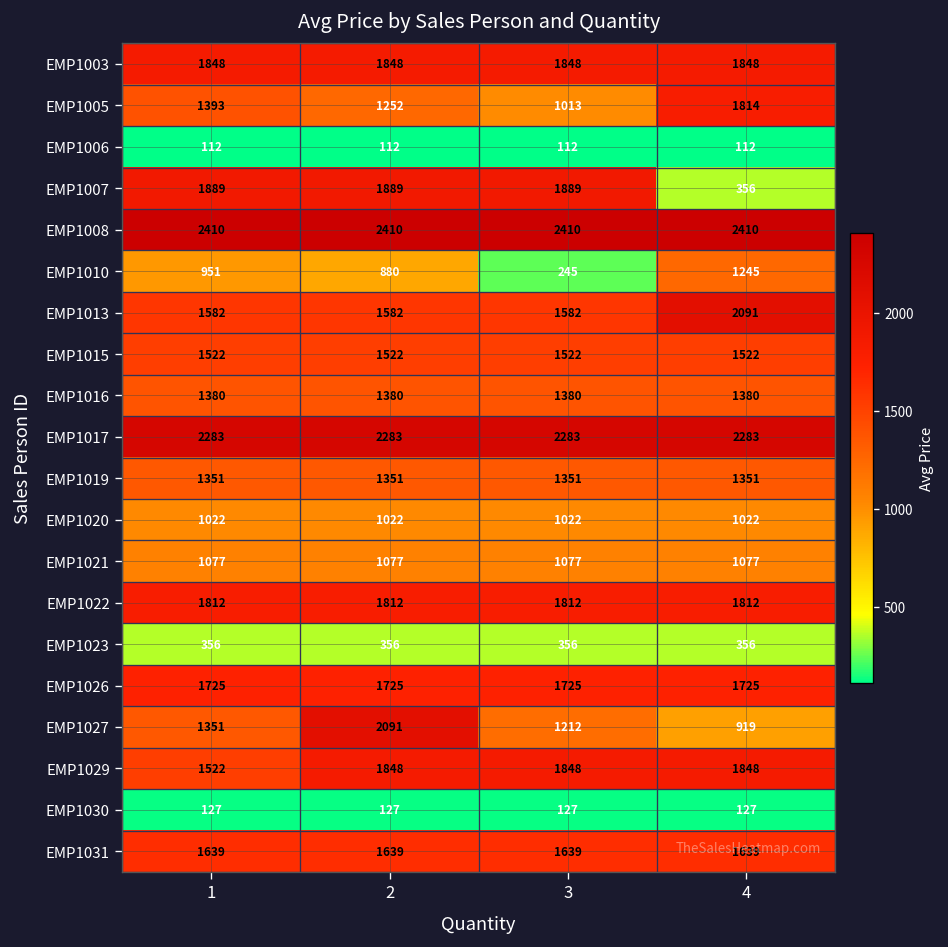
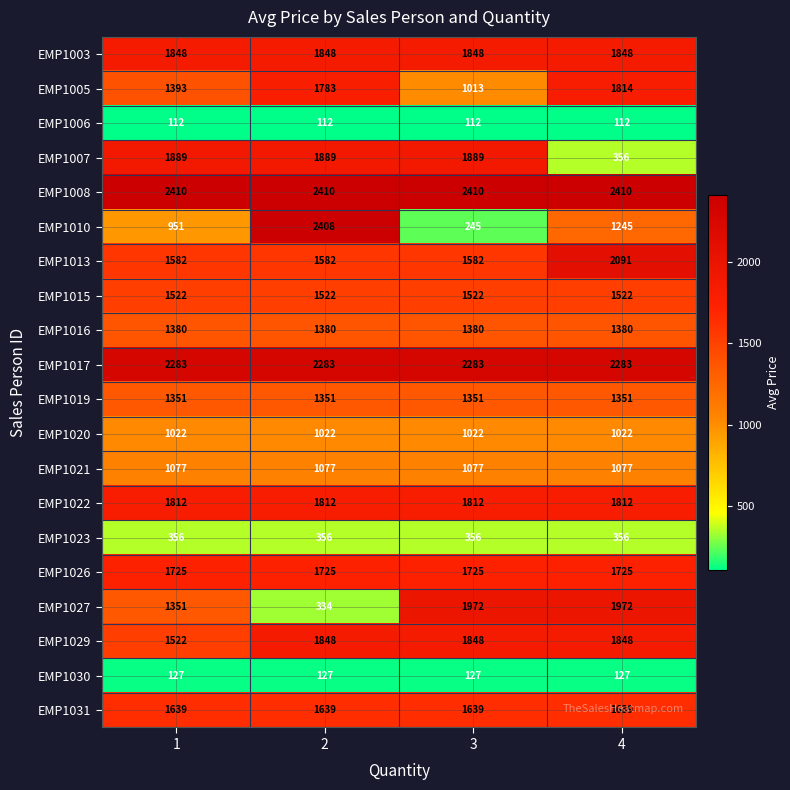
  {
    "EMP1003": {
      "1": 1848,
      "2": 1848,
      "3": 1848,
      "4": 1848
    },
    "EMP1005": {
      "1": 1393,
-     "2": 1252,
+     "2": 1783,
      "3": 1013,
      "4": 1814
    },
    "EMP1006": {
      "1": 112,
      "2": 112,
      "3": 112,
      "4": 112
    },
    "EMP1007": {
      "1": 1889,
      "2": 1889,
      "3": 1889,
      "4": 356
    },
    "EMP1008": {
      "1": 2410,
      "2": 2410,
      "3": 2410,
      "4": 2410
    },
    "EMP1010": {
      "1": 951,
-     "2": 880,
+     "2": 2408,
      "3": 245,
      "4": 1245
    },
    "EMP1013": {
      "1": 1582,
      "2": 1582,
      "3": 1582,
      "4": 2091
    },
    "EMP1015": {
      "1": 1522,
      "2": 1522,
      "3": 1522,
      "4": 1522
    },
    "EMP1016": {
      "1": 1380,
      "2": 1380,
      "3": 1380,
      "4": 1380
    },
    "EMP1017": {
      "1": 2283,
      "2": 2283,
      "3": 2283,
      "4": 2283
    },
    "EMP1019": {
      "1": 1351,
      "2": 1351,
      "3": 1351,
      "4": 1351
    },
    "EMP1020": {
      "1": 1022,
      "2": 1022,
      "3": 1022,
      "4": 1022
    },
    "EMP1021": {
      "1": 1077,
      "2": 1077,
      "3": 1077,
      "4": 1077
    },
    "EMP1022": {
      "1": 1812,
      "2": 1812,
      "3": 1812,
      "4": 1812
    },
    "EMP1023": {
      "1": 356,
      "2": 356,
      "3": 356,
      "4": 356
    },
    "EMP1026": {
      "1": 1725,
      "2": 1725,
      "3": 1725,
      "4": 1725
    },
    "EMP1027": {
      "1": 1351,
-     "2": 2091,
-     "3": 1212,
-     "4": 919
+     "2": 334,
+     "3": 1972,
+     "4": 1972
    },
    "EMP1029": {
      "1": 1522,
      "2": 1848,
      "3": 1848,
      "4": 1848
    },
    "EMP1030": {
      "1": 127,
      "2": 127,
      "3": 127,
      "4": 127
    },
    "EMP1031": {
      "1": 1639,
      "2": 1639,
      "3": 1639
    }
  }
